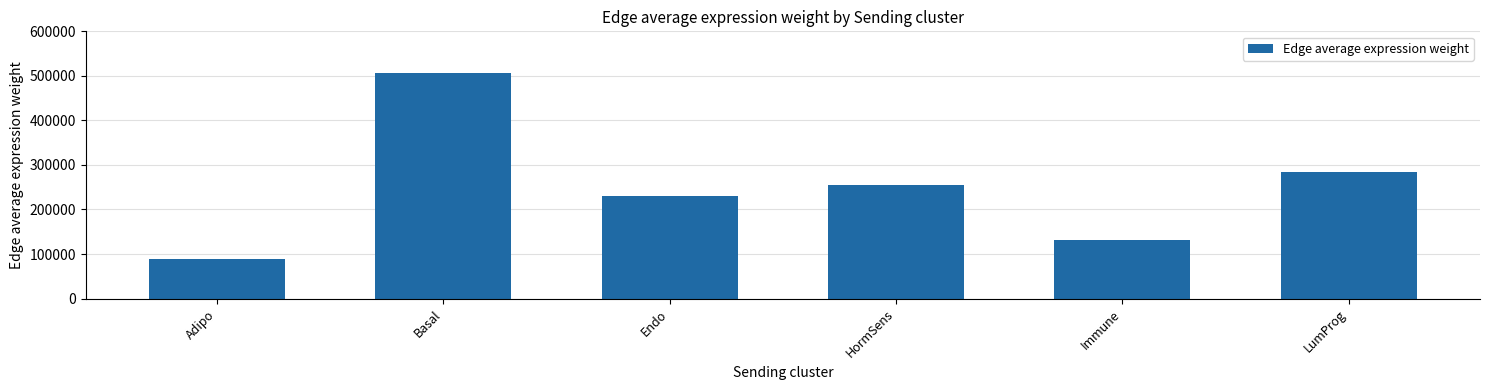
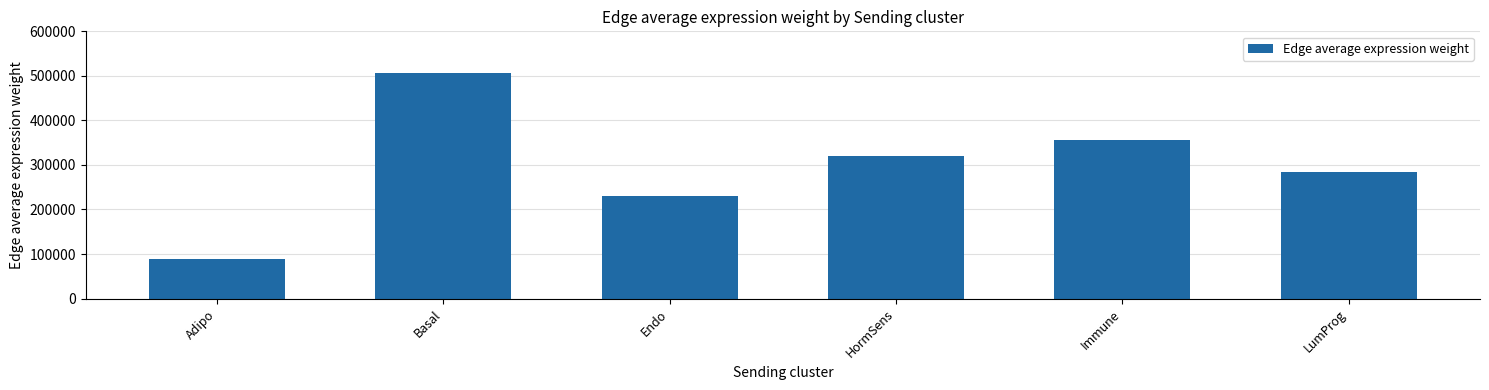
  {
    "Adipo": 90000,
    "Basal": 510000,
    "Endo": 230000,
-   "HormSens": 250000,
-   "Immune": 130000,
+   "HormSens": 320000,
+   "Immune": 360000,
    "LumProg": 290000
  }
